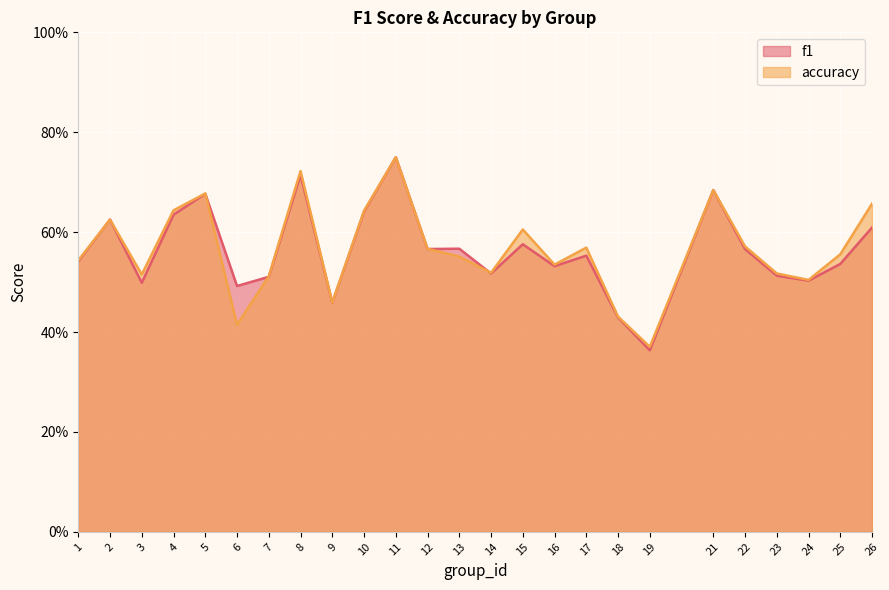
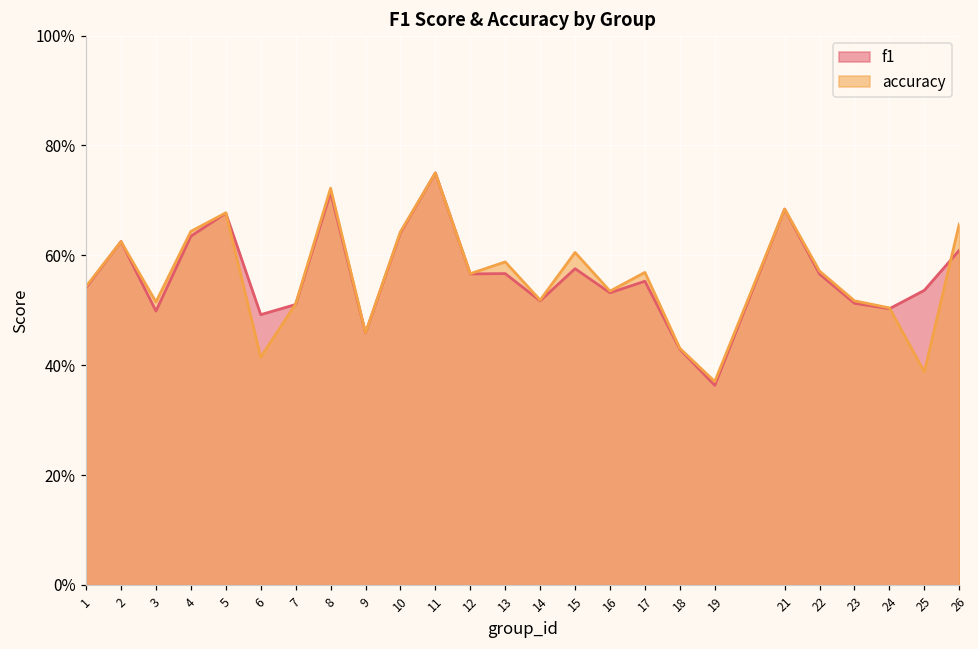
  {
    "f1": {
      "3": "50%",
      "4": "63%",
      "6": "49%",
      "8": "71%",
      "13": "57%",
      "15": "58%",
      "17": "55%",
      "19": "36%",
      "22": "57%",
      "25": "54%",
      "26": "61%"
    },
    "accuracy": {
      "3": "52%",
      "4": "64%",
      "6": "41%",
      "8": "72%",
-     "13": "55%",
+     "13": "59%",
      "15": "61%",
      "17": "57%",
      "19": "37%",
      "22": "57%",
-     "25": "56%",
+     "25": "39%",
      "26": "66%"
    }
  }
